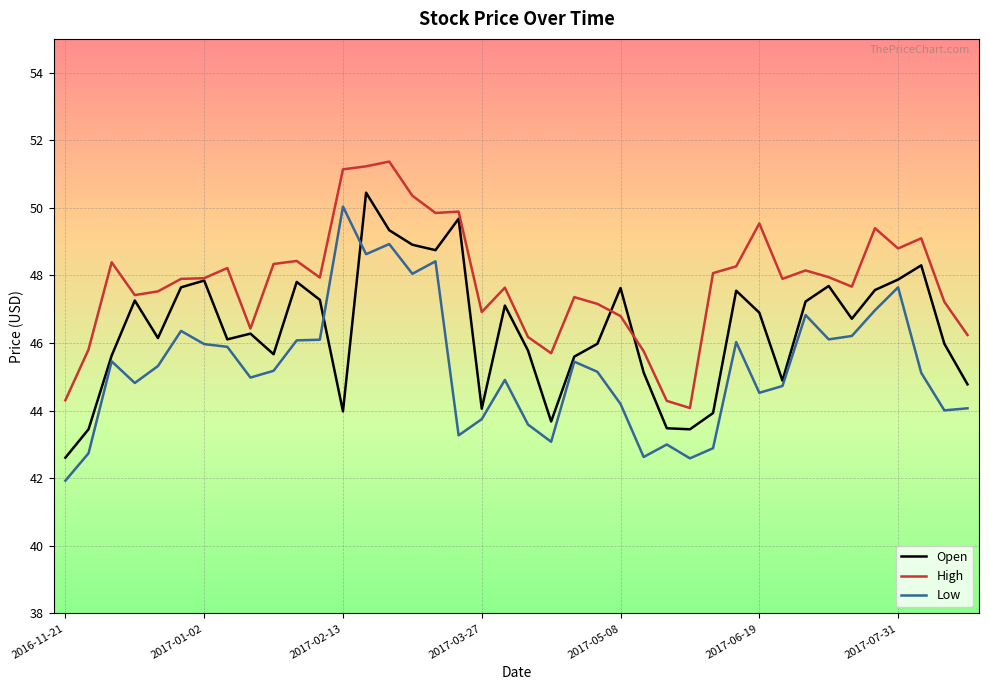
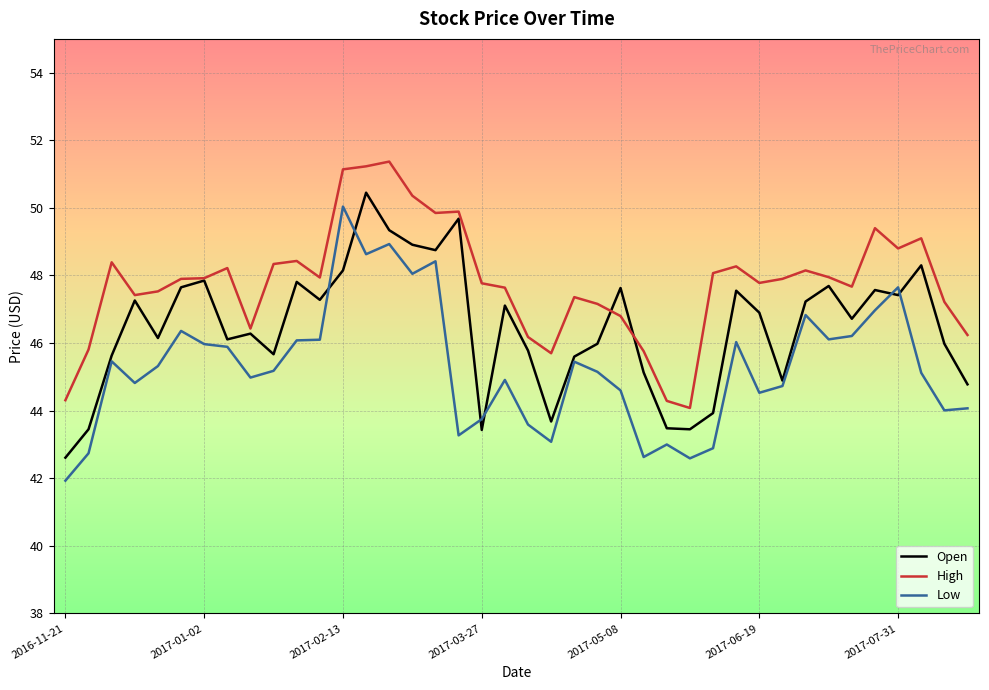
  {
    "Open": {
      "2016-11-21": 42.6,
-     "2017-02-13": 44.0,
-     "2017-03-27": 44.1,
+     "2017-02-13": 48.2,
+     "2017-03-27": 43.4,
      "2017-05-08": 47.6,
      "2017-06-19": 46.9,
-     "2017-07-31": 47.9
+     "2017-07-31": 47.4
    },
    "High": {
      "2016-11-21": 44.3,
      "2017-02-13": 51.1,
-     "2017-03-27": 46.9,
+     "2017-03-27": 47.8,
      "2017-05-08": 46.8,
-     "2017-06-19": 49.5,
+     "2017-06-19": 47.8,
      "2017-07-31": 48.8
    },
    "Low": {
      "2016-11-21": 41.9,
      "2017-01-02": 46.0,
      "2017-02-13": 50.0,
      "2017-03-27": 43.8,
-     "2017-05-08": 44.2,
+     "2017-05-08": 44.6,
      "2017-06-19": 44.5,
      "2017-07-31": 47.7
    }
  }
